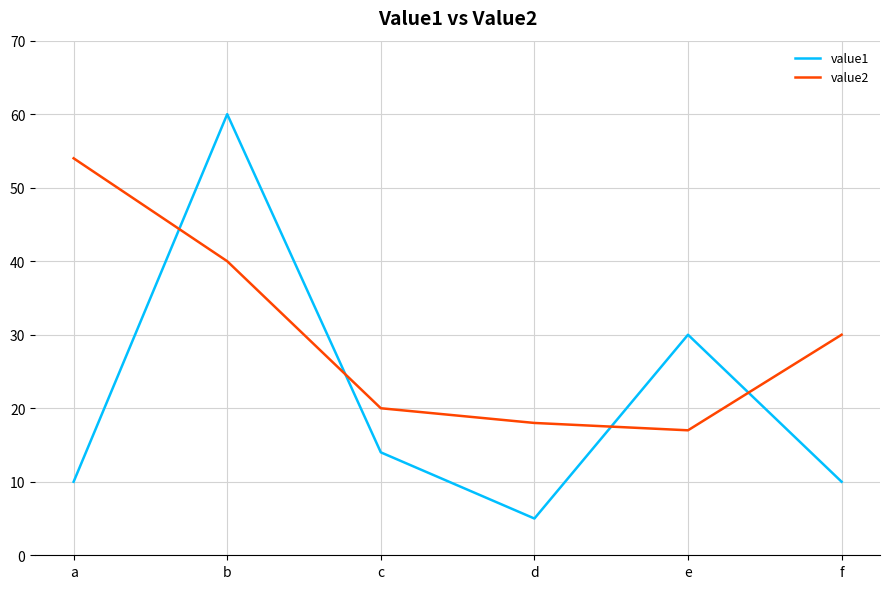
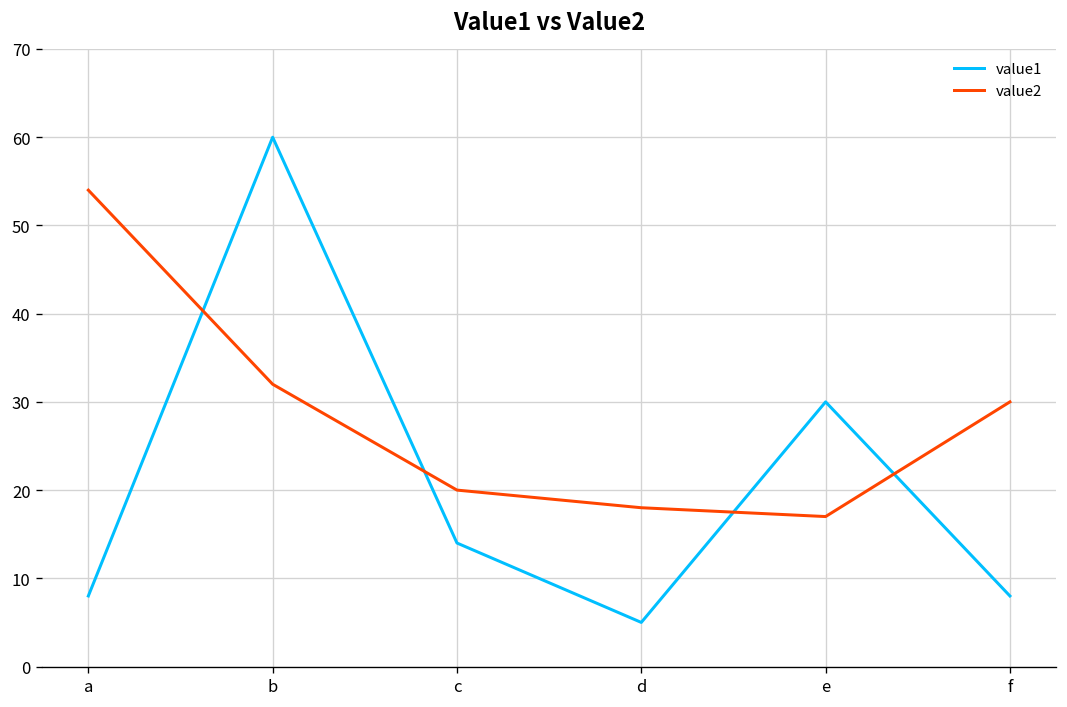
  {
    "value1": {
-     "a": 10,
+     "a": 8,
      "b": 60,
      "c": 14,
      "d": 5,
      "e": 30,
-     "f": 10
+     "f": 8
    },
    "value2": {
      "a": 54,
-     "b": 40,
+     "b": 32,
      "c": 20,
      "d": 18,
      "e": 17,
      "f": 30
    }
  }
